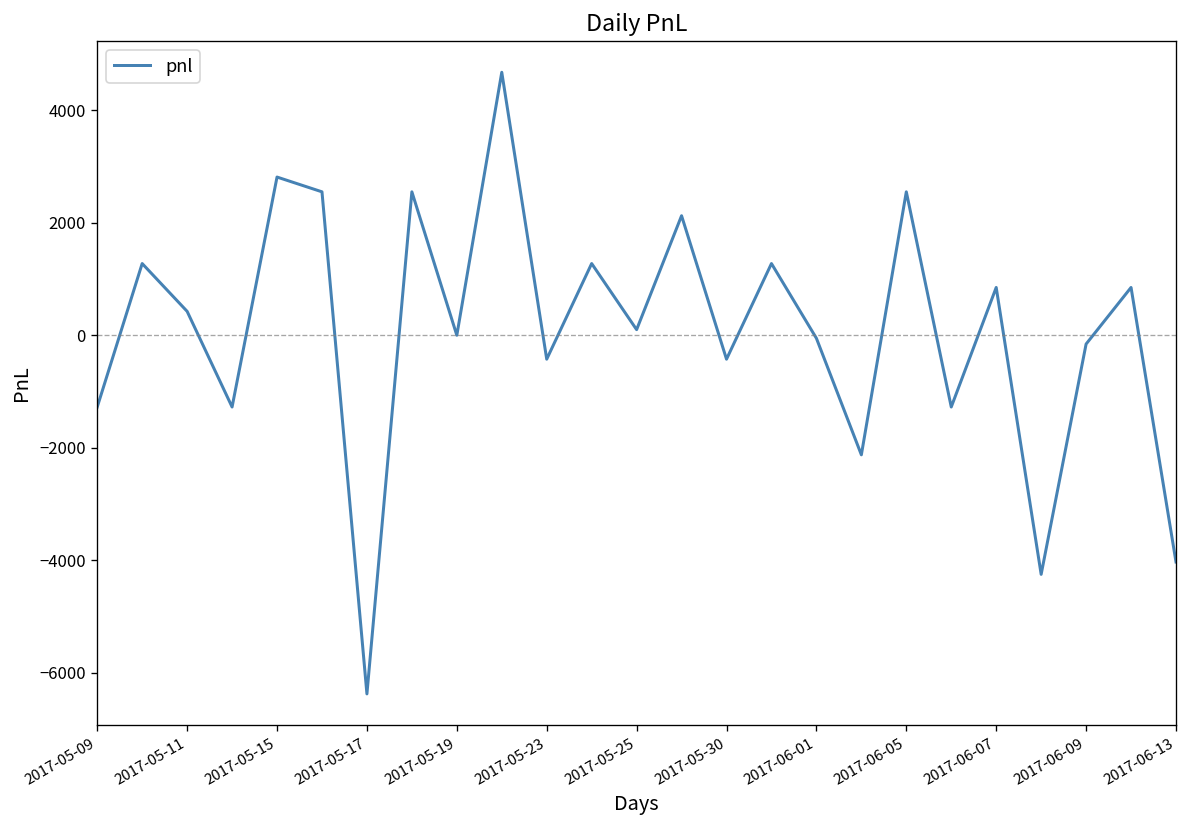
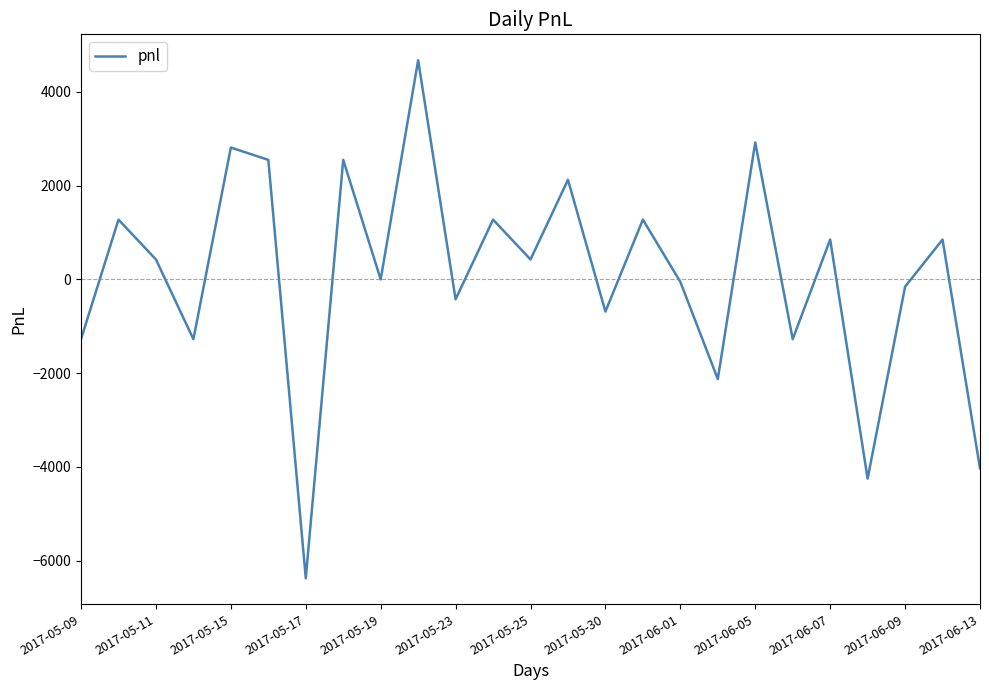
  {
    "2017-05-09": -1300,
    "2017-05-11": 400,
    "2017-05-15": 2800,
    "2017-05-17": -6400,
    "2017-05-19": 0,
    "2017-05-23": -400,
-   "2017-05-25": 100,
-   "2017-05-30": -400,
+   "2017-05-25": 400,
+   "2017-05-30": -700,
    "2017-06-01": -100,
-   "2017-06-05": 2600,
+   "2017-06-05": 2900,
    "2017-06-07": 900,
    "2017-06-09": -200,
    "2017-06-13": -4000
  }
